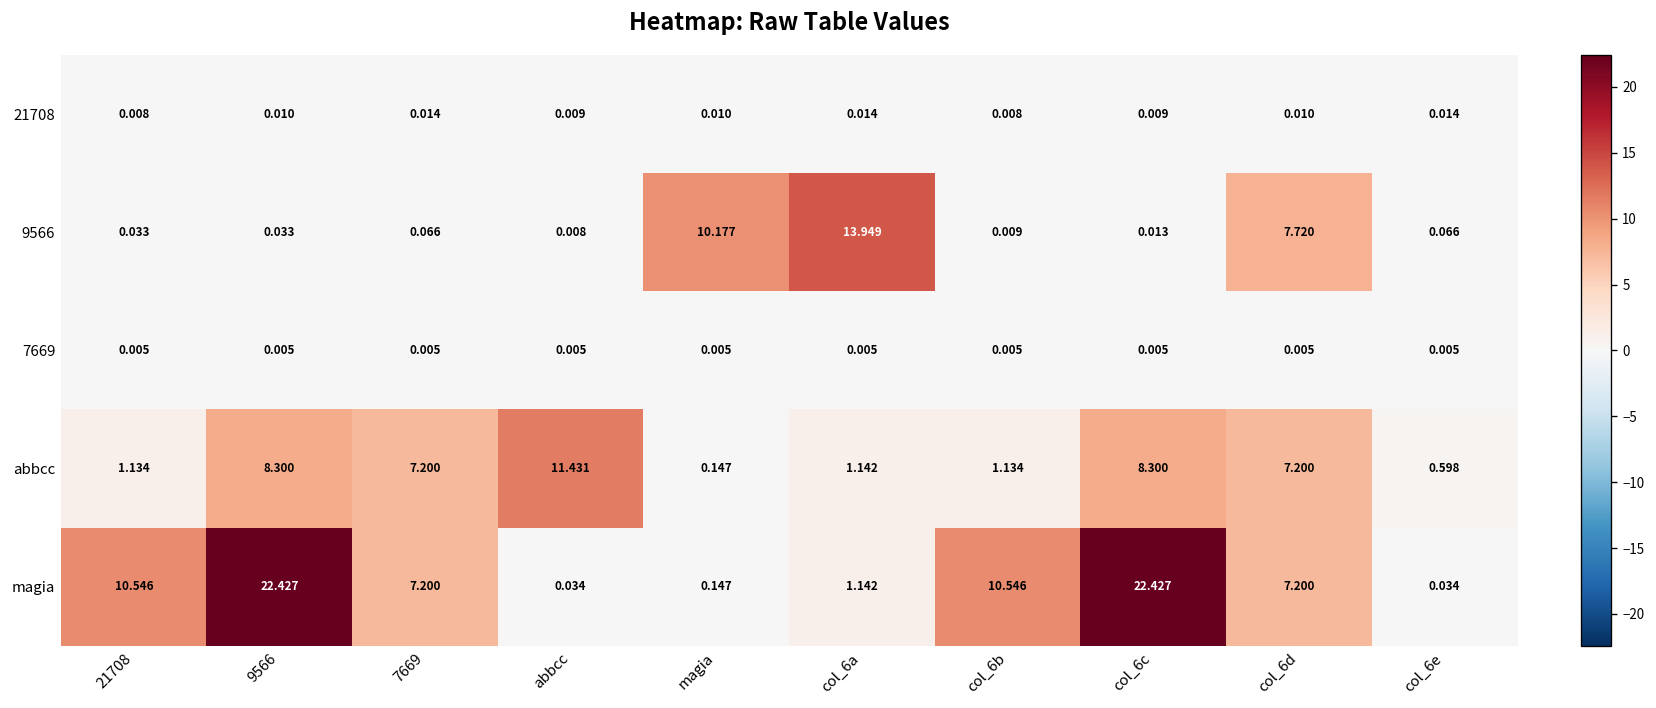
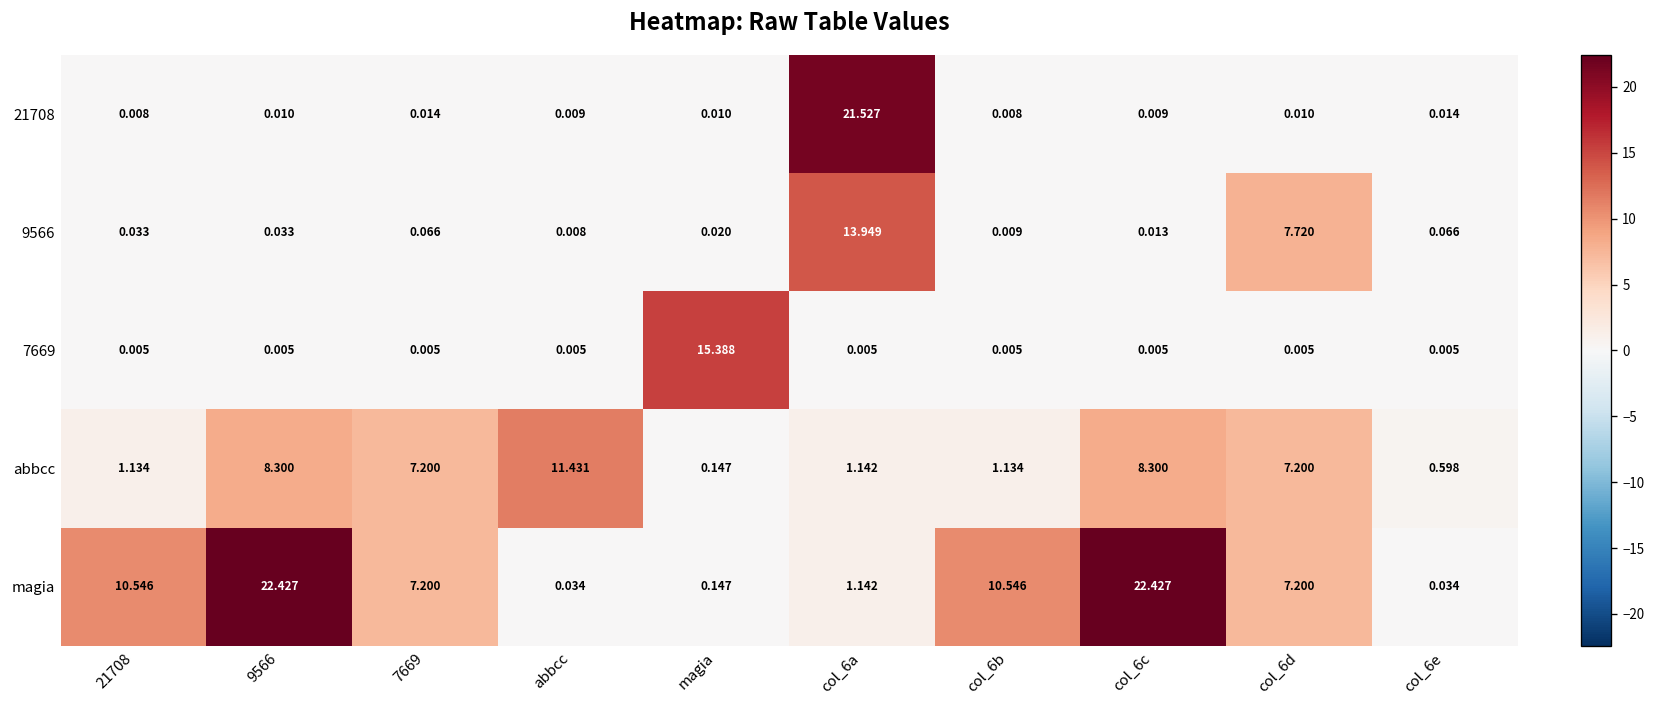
  {
    "21708": {
      "21708": 0.008,
      "9566": 0.010,
      "7669": 0.014,
      "abbcc": 0.009,
      "magia": 0.010,
-     "col_6a": 0.014,
+     "col_6a": 21.527,
      "col_6b": 0.008,
      "col_6c": 0.009,
      "col_6d": 0.010,
      "col_6e": 0.014
    },
    "9566": {
      "21708": 0.033,
      "9566": 0.033,
      "7669": 0.066,
      "abbcc": 0.008,
-     "magia": 10.177,
+     "magia": 0.020,
      "col_6a": 13.949,
      "col_6b": 0.009,
      "col_6c": 0.013,
      "col_6d": 7.720,
      "col_6e": 0.066
    },
    "7669": {
      "21708": 0.005,
      "9566": 0.005,
      "7669": 0.005,
      "abbcc": 0.005,
-     "magia": 0.005,
+     "magia": 15.388,
      "col_6a": 0.005,
      "col_6b": 0.005,
      "col_6c": 0.005,
      "col_6d": 0.005,
      "col_6e": 0.005
    },
    "abbcc": {
      "21708": 1.134,
      "9566": 8.300,
      "7669": 7.200,
      "abbcc": 11.431,
      "magia": 0.147,
      "col_6a": 1.142,
      "col_6b": 1.134,
      "col_6c": 8.300,
      "col_6d": 7.200,
      "col_6e": 0.598
    },
    "magia": {
      "21708": 10.546,
      "9566": 22.427,
      "7669": 7.200,
      "abbcc": 0.034,
      "magia": 0.147,
      "col_6a": 1.142,
      "col_6b": 10.546,
      "col_6c": 22.427,
      "col_6d": 7.200,
      "col_6e": 0.034
    }
  }
